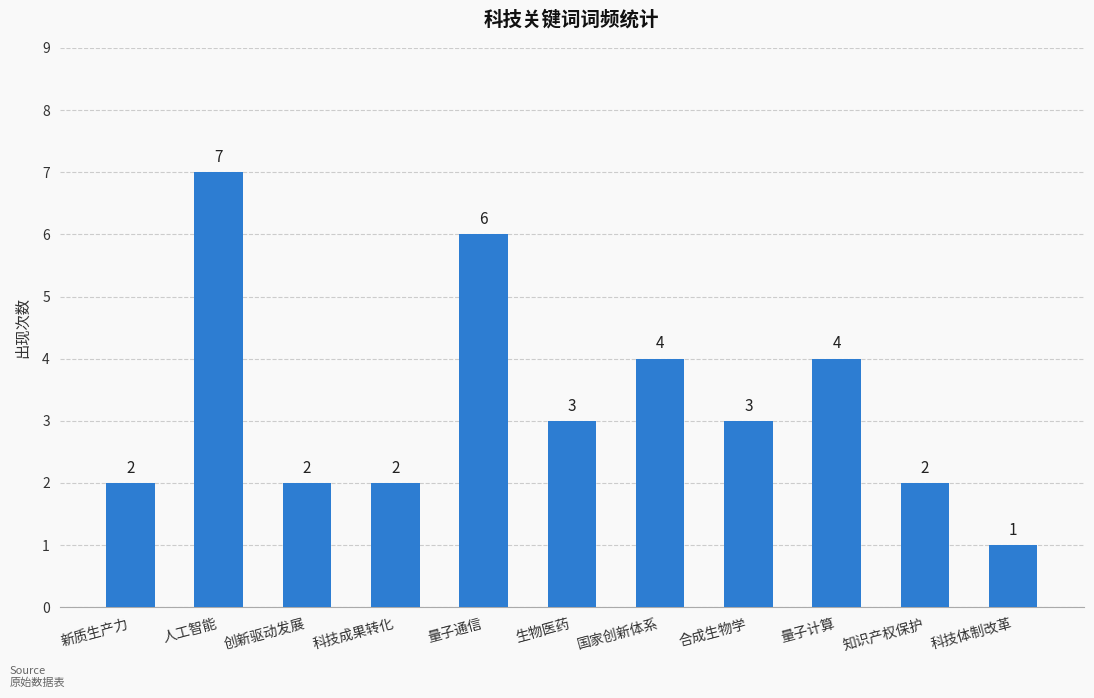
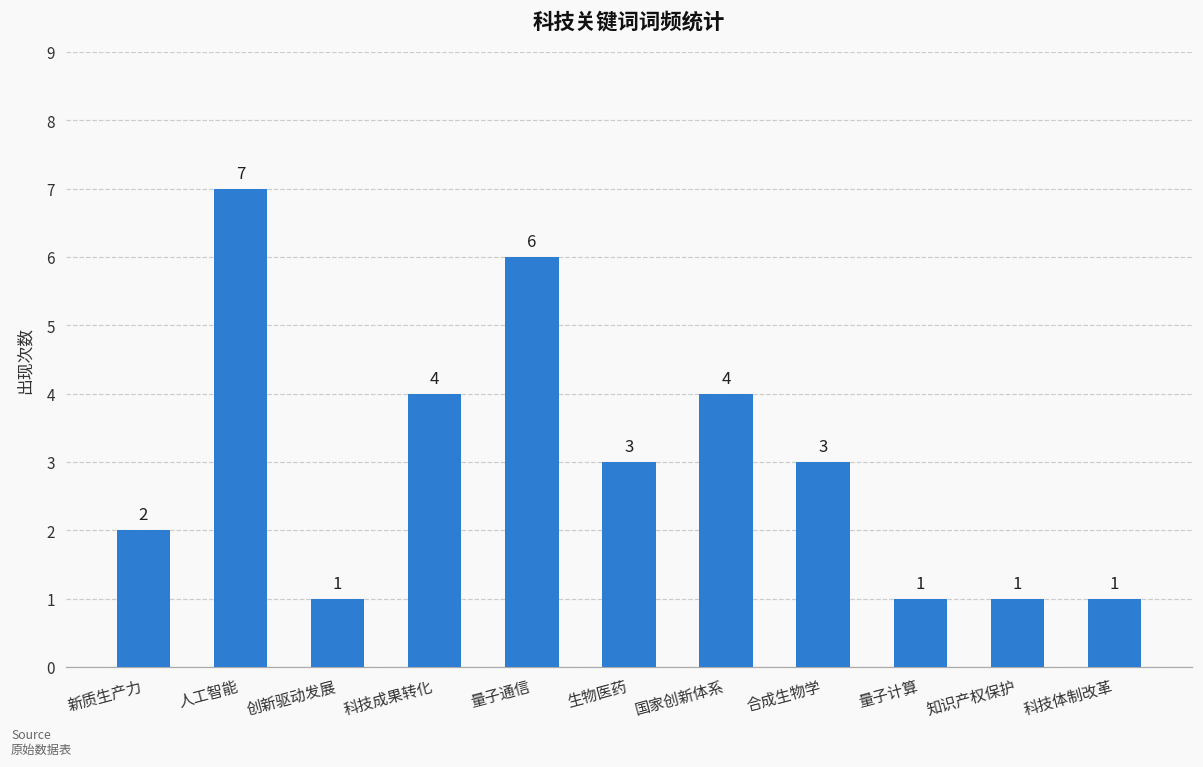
  {
    "新质生产力": 2,
    "人工智能": 7,
-   "创新驱动发展": 2,
-   "科技成果转化": 2,
+   "创新驱动发展": 1,
+   "科技成果转化": 4,
    "量子通信": 6,
    "生物医药": 3,
    "国家创新体系": 4,
    "合成生物学": 3,
-   "量子计算": 4,
-   "知识产权保护": 2,
+   "量子计算": 1,
+   "知识产权保护": 1,
    "科技体制改革": 1
  }
